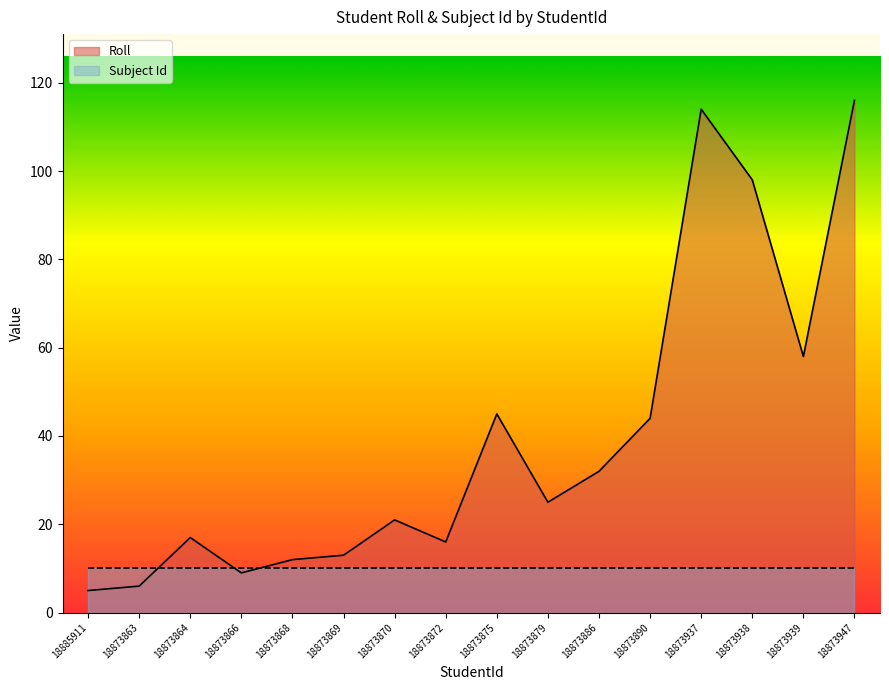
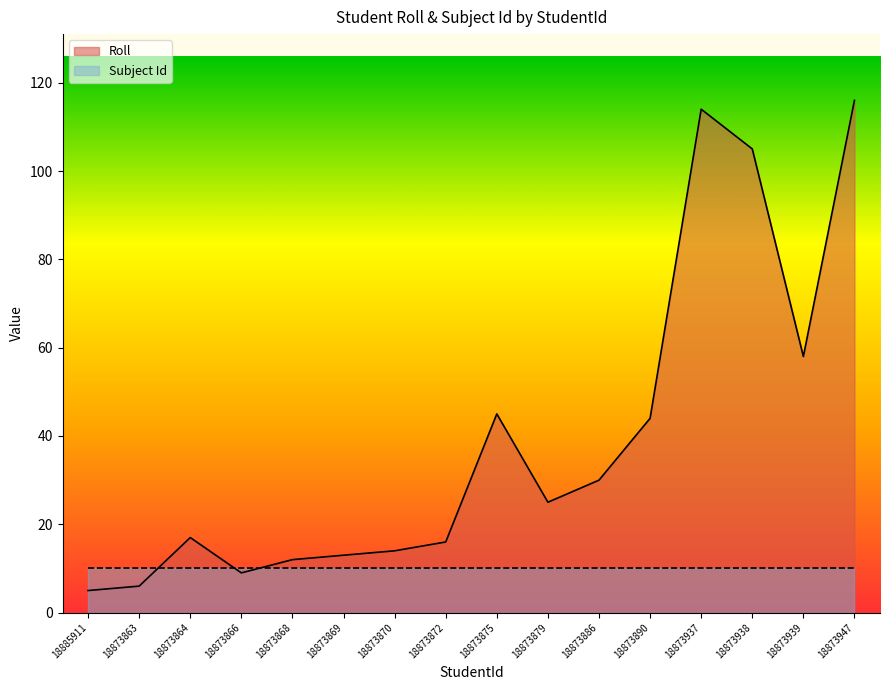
  {
    "Roll": {
      "18885911": 5,
      "18873863": 6,
      "18873864": 17,
      "18873866": 9,
      "18873868": 12,
      "18873869": 13,
-     "18873870": 21,
+     "18873870": 14,
      "18873872": 16,
      "18873875": 45,
      "18873879": 25,
-     "18873886": 32,
+     "18873886": 30,
      "18873890": 44,
      "18873937": 114,
-     "18873938": 98,
+     "18873938": 105,
      "18873939": 58,
      "18873947": 116
    },
    "Subject Id": {
      "18885911": 10,
      "18873863": 10,
      "18873864": 10,
      "18873866": 10,
      "18873868": 10,
      "18873869": 10,
      "18873870": 10,
      "18873872": 10,
      "18873875": 10,
      "18873879": 10,
      "18873886": 10,
      "18873890": 10,
      "18873937": 10,
      "18873938": 10,
      "18873939": 10,
      "18873947": 10
    }
  }
